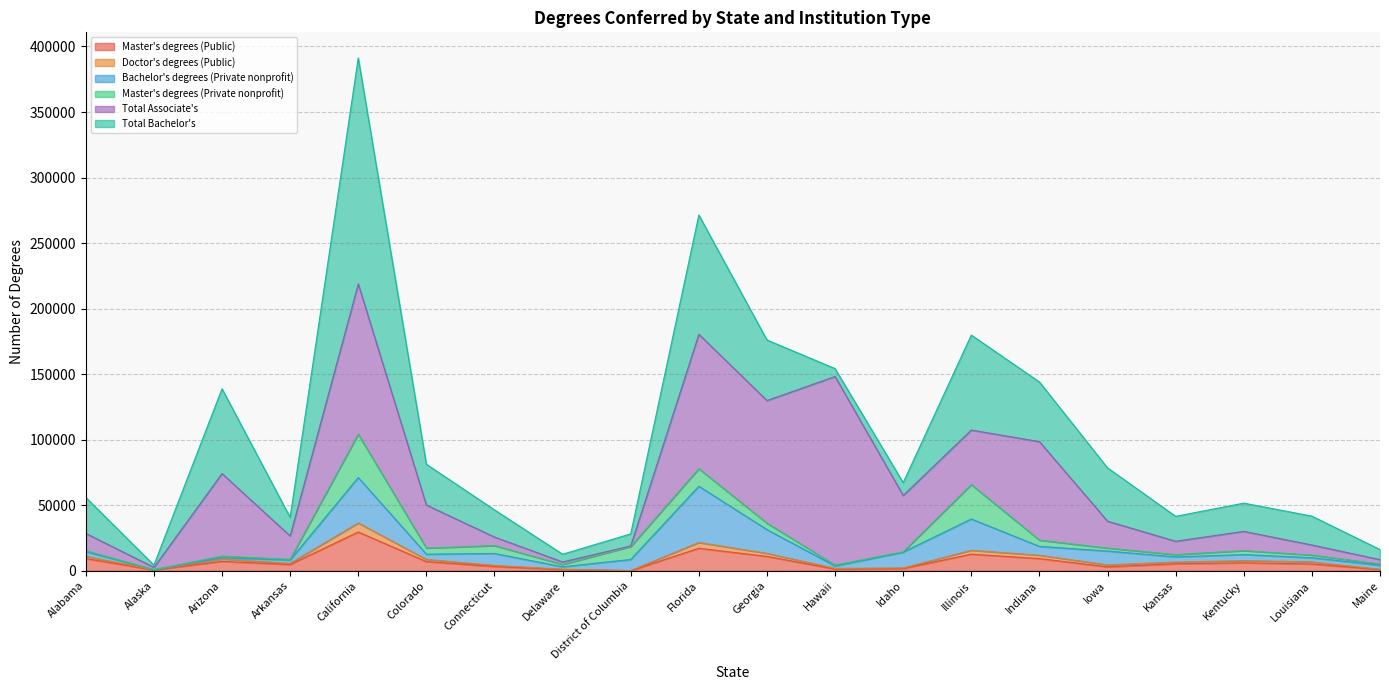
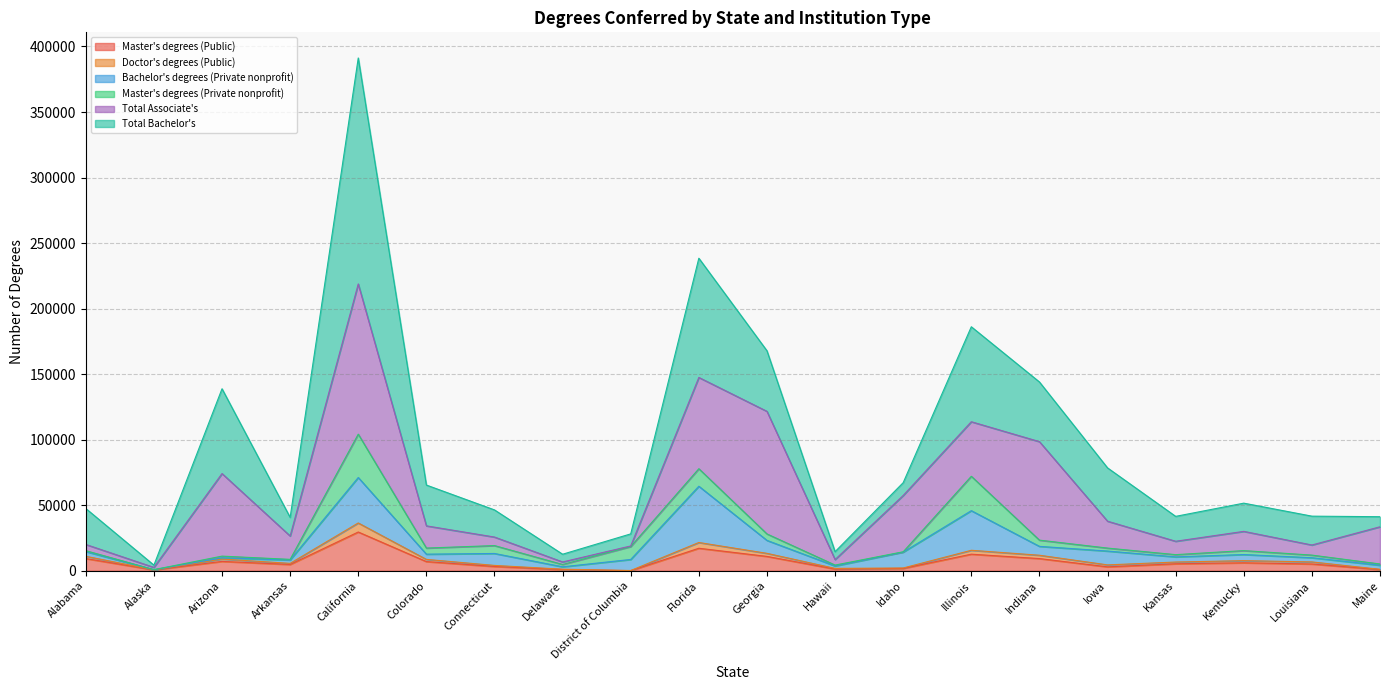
  {
    "Bachelor's degrees (Private nonprofit)": {
      "California": 35000,
      "Colorado": 4000,
      "Connecticut": 9000,
      "District of Columbia": 8000,
      "Florida": 43000,
-     "Georgia": 18000,
-     "Illinois": 24000,
+     "Georgia": 10000,
+     "Illinois": 30000,
      "Indiana": 7000,
      "Iowa": 11000,
      "Kentucky": 5000,
      "Louisiana": 3000
    },
    "Total Associate's": {
-     "Alabama": 13000,
+     "Alabama": 5000,
      "Arizona": 63000,
      "Arkansas": 18000,
      "California": 115000,
-     "Colorado": 33000,
+     "Colorado": 17000,
      "Connecticut": 7000,
      "Delaware": 2000,
-     "Florida": 103000,
+     "Florida": 70000,
      "Georgia": 94000,
-     "Hawaii": 144000,
+     "Hawaii": 4000,
      "Idaho": 43000,
      "Illinois": 42000,
      "Indiana": 75000,
      "Iowa": 21000,
      "Kansas": 10000,
      "Kentucky": 15000,
      "Louisiana": 8000,
-     "Maine": 3000
+     "Maine": 28000
    }
  }
